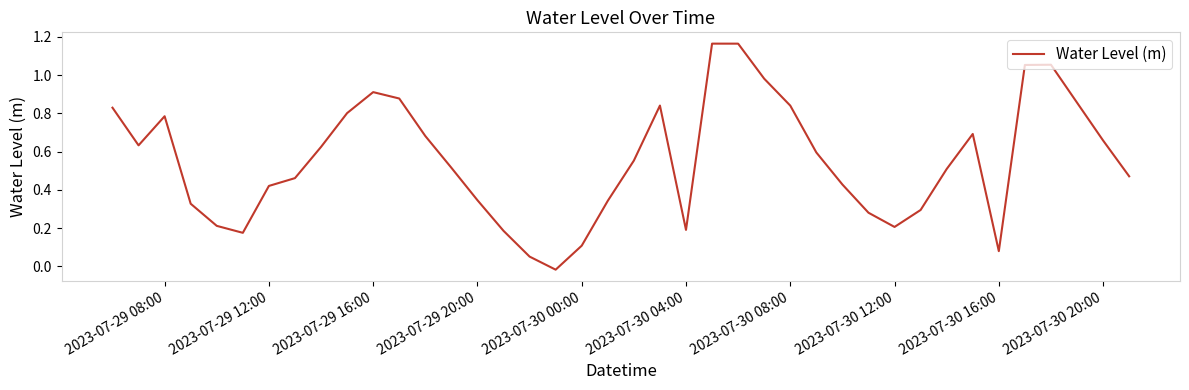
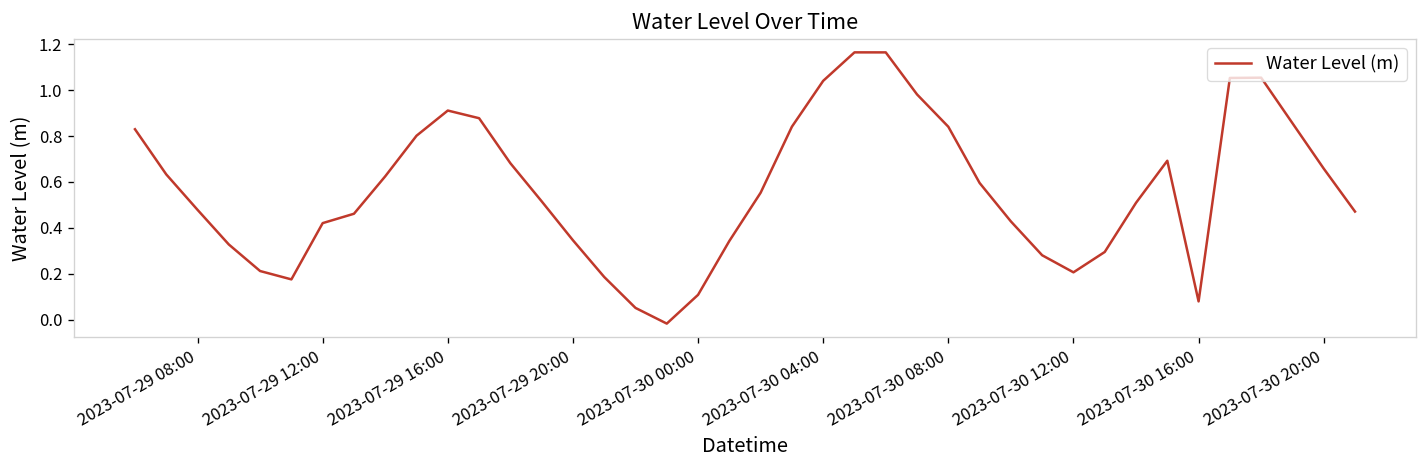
  {
-   "2023-07-29 08:00": 0.78,
+   "2023-07-29 08:00": 0.48,
    "2023-07-29 12:00": 0.42,
    "2023-07-29 16:00": 0.91,
    "2023-07-29 20:00": 0.35,
    "2023-07-30 00:00": 0.11,
-   "2023-07-30 04:00": 0.19,
+   "2023-07-30 04:00": 1.04,
    "2023-07-30 08:00": 0.84,
    "2023-07-30 12:00": 0.21,
    "2023-07-30 16:00": 0.08,
    "2023-07-30 20:00": 0.66
  }
